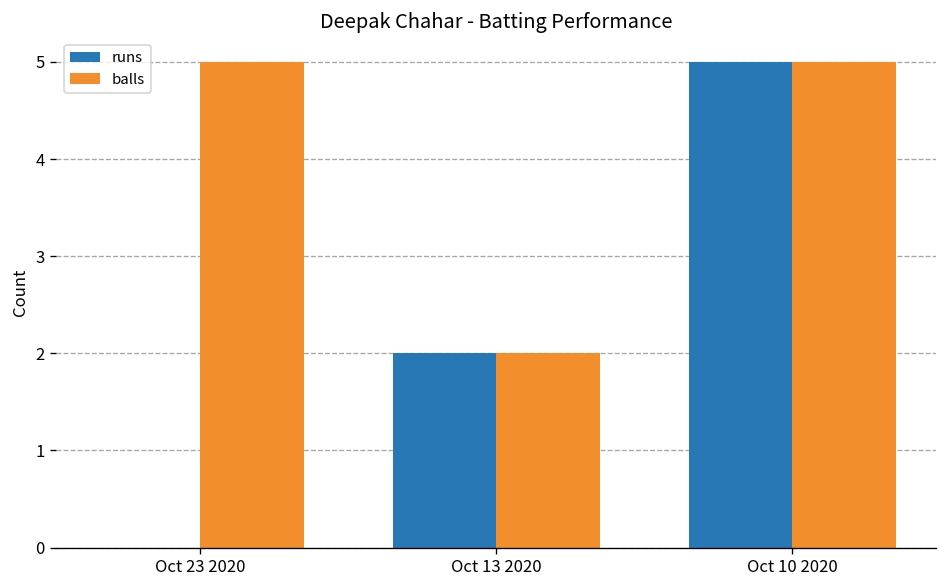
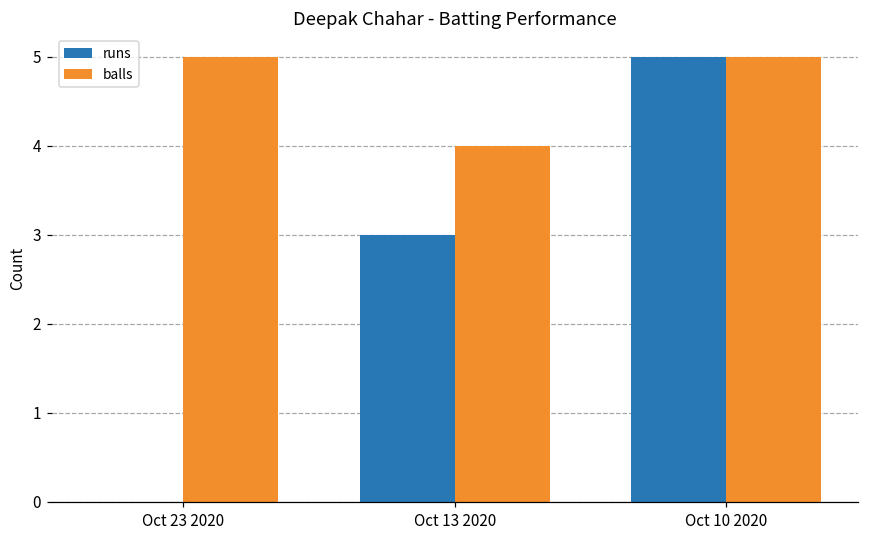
  {
    "runs": {
      "Oct 23 2020": 0,
-     "Oct 13 2020": 2,
+     "Oct 13 2020": 3,
      "Oct 10 2020": 5
    },
    "balls": {
      "Oct 23 2020": 5,
-     "Oct 13 2020": 2,
+     "Oct 13 2020": 4,
      "Oct 10 2020": 5
    }
  }
